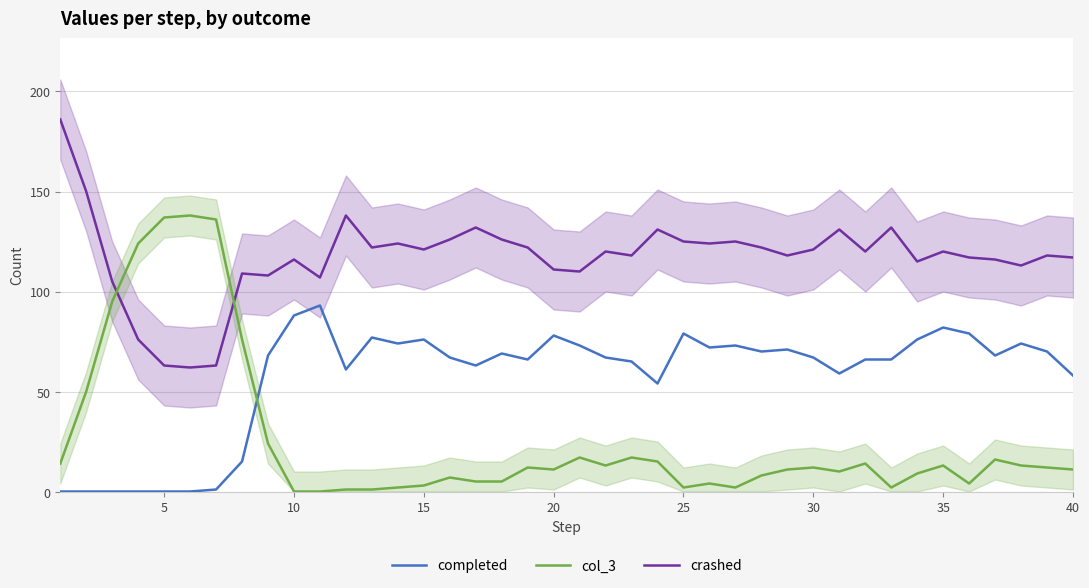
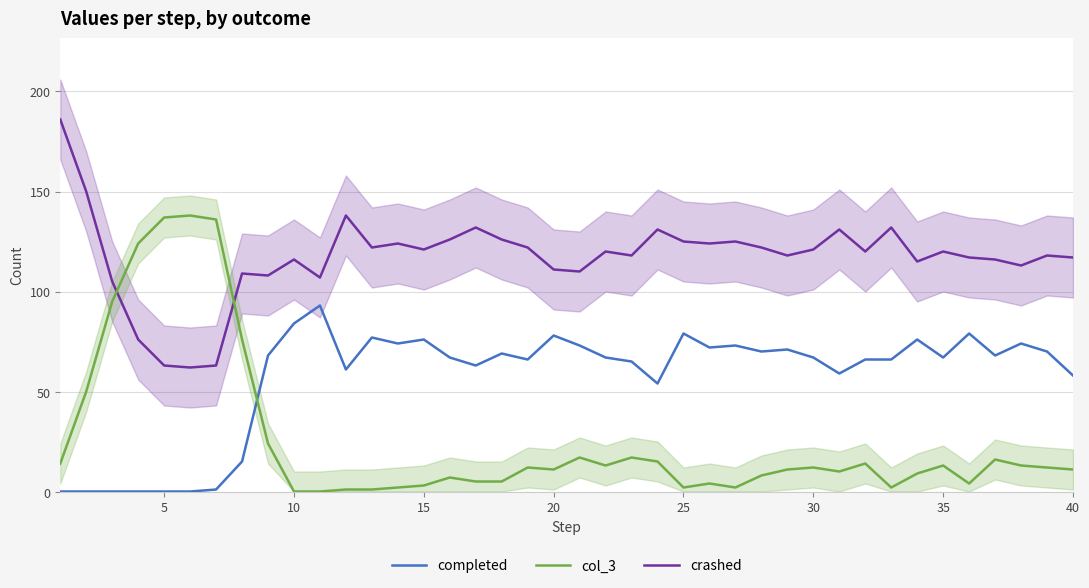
  {
    "completed": {
      "5": 0,
-     "10": 88,
+     "10": 84,
      "15": 76,
      "20": 78,
      "25": 79,
      "30": 67,
-     "35": 82,
+     "35": 67,
      "40": 58
    }
  }
